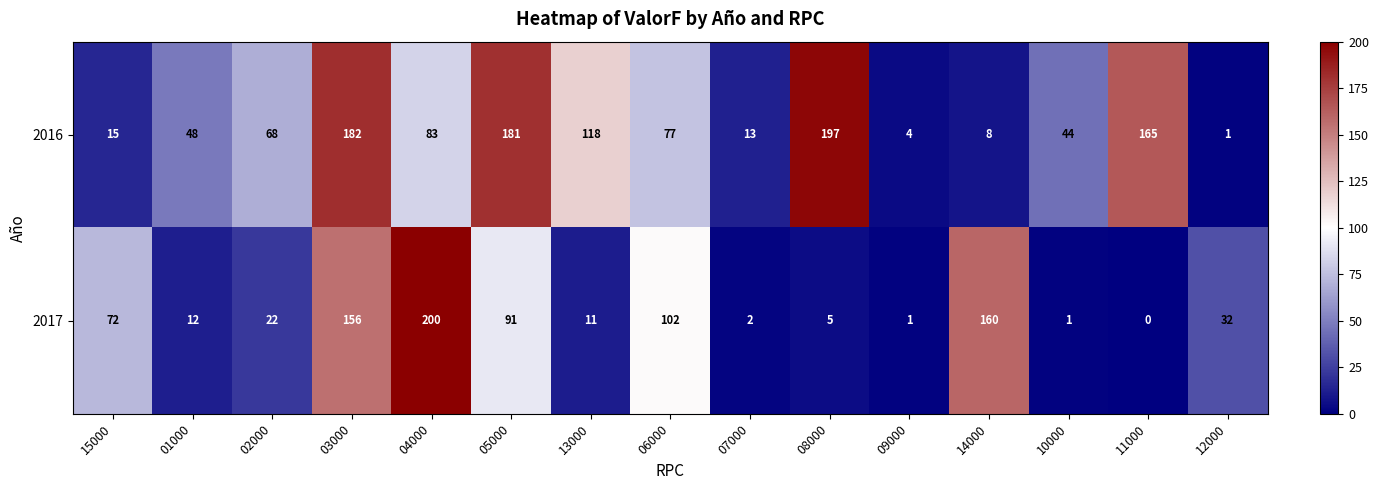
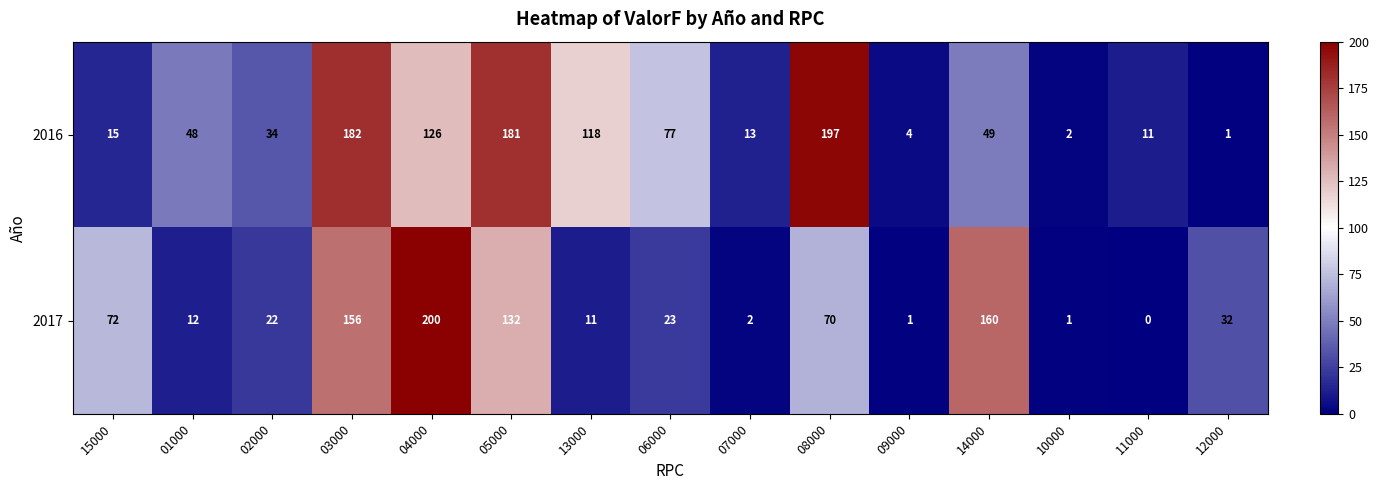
  {
    "2016": {
      "15000": 15,
      "01000": 48,
-     "02000": 68,
+     "02000": 34,
      "03000": 182,
-     "04000": 83,
+     "04000": 126,
      "05000": 181,
      "13000": 118,
      "06000": 77,
      "07000": 13,
      "08000": 197,
      "09000": 4,
-     "14000": 8,
-     "10000": 44,
-     "11000": 165,
+     "14000": 49,
+     "10000": 2,
+     "11000": 11,
      "12000": 1
    },
    "2017": {
      "15000": 72,
      "01000": 12,
      "02000": 22,
      "03000": 156,
      "04000": 200,
-     "05000": 91,
+     "05000": 132,
      "13000": 11,
-     "06000": 102,
+     "06000": 23,
      "07000": 2,
-     "08000": 5,
+     "08000": 70,
      "09000": 1,
      "14000": 160,
      "10000": 1,
      "11000": 0,
      "12000": 32
    }
  }
